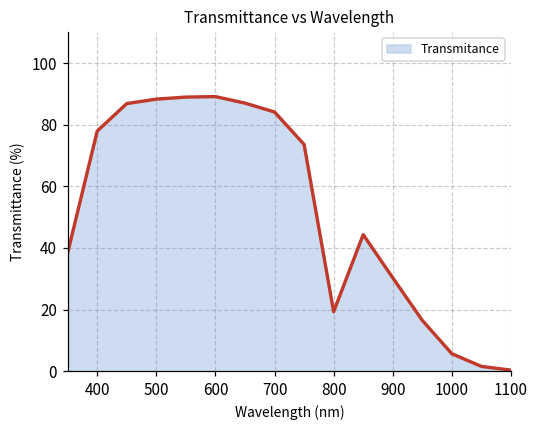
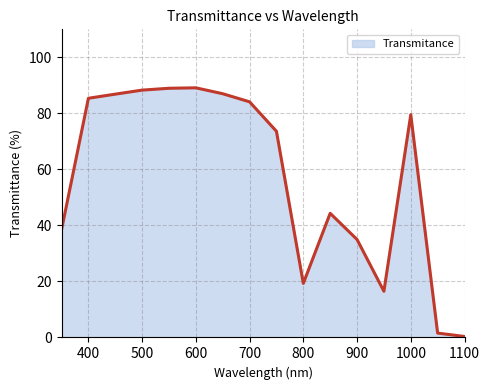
  {
-   "400": 78,
+   "400": 85,
    "500": 88,
    "600": 89,
    "700": 84,
    "800": 19,
-   "900": 30,
-   "1000": 6,
+   "900": 35,
+   "1000": 80,
    "1100": 0
  }
